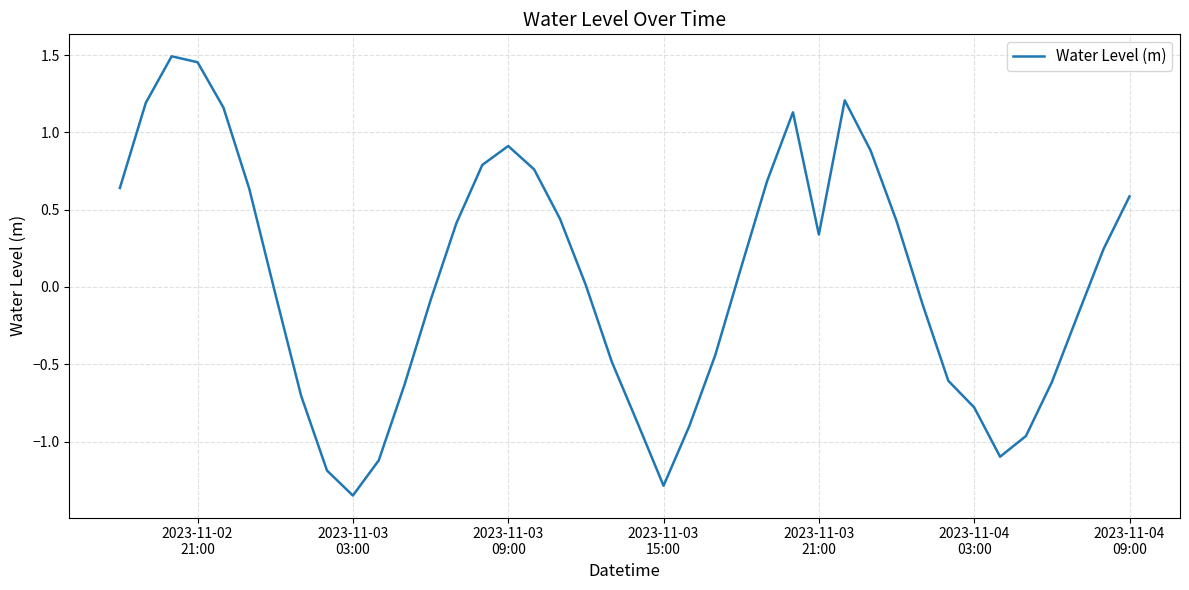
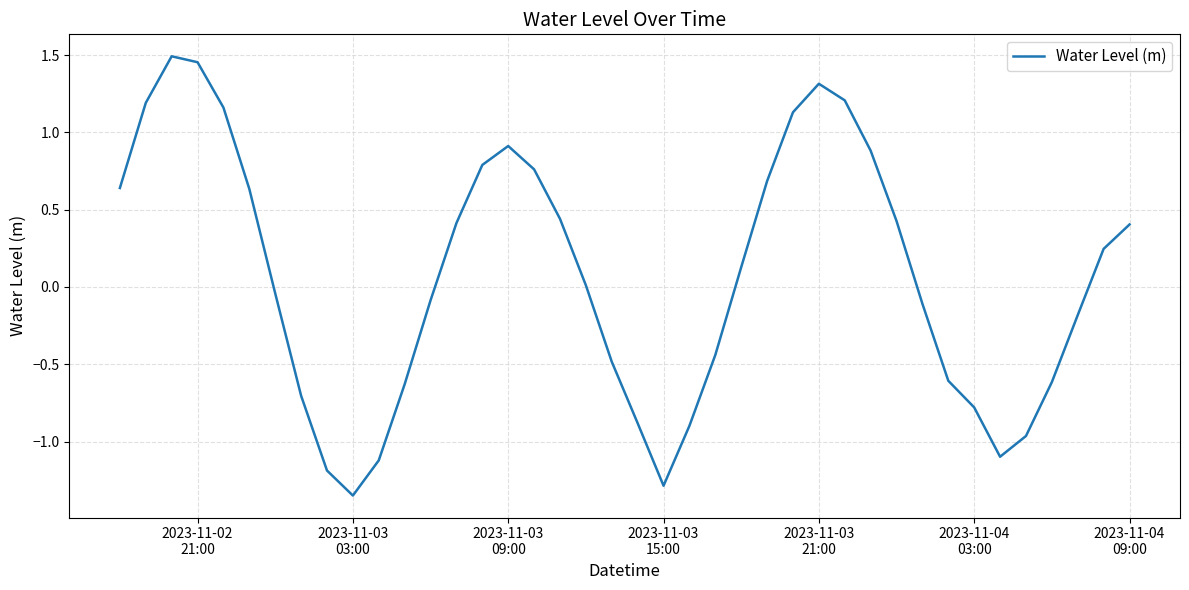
  {
    "2023-11-02 21:00": 1.45,
    "2023-11-03 03:00": -1.35,
    "2023-11-03 09:00": 0.91,
    "2023-11-03 15:00": -1.29,
-   "2023-11-03 21:00": 0.34,
+   "2023-11-03 21:00": 1.31,
    "2023-11-04 03:00": -0.78,
-   "2023-11-04 09:00": 0.59
+   "2023-11-04 09:00": 0.40
  }
